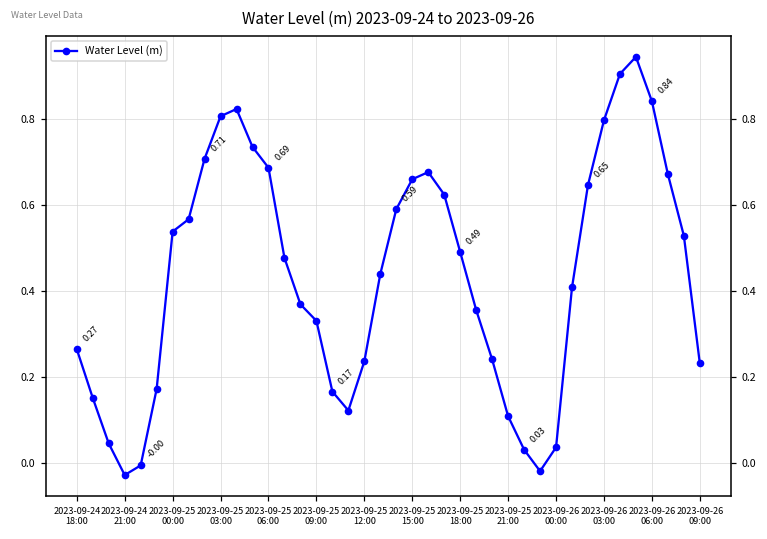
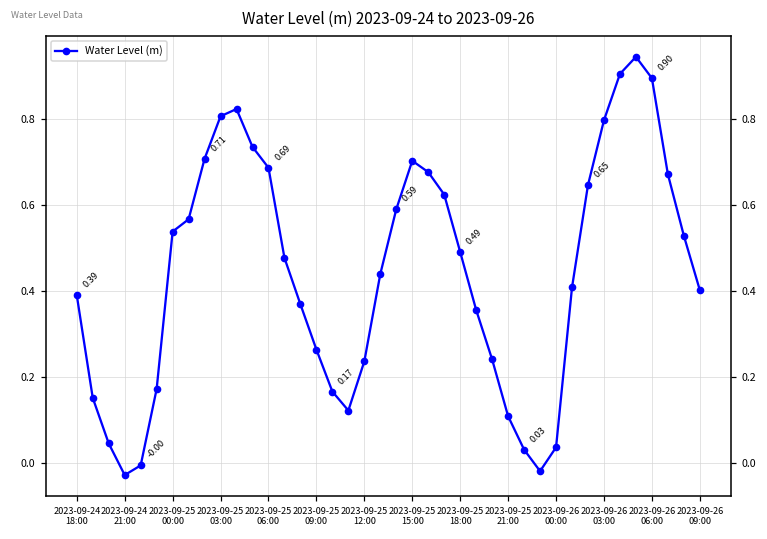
  {
-   "2023-09-24 18:00": 0.27,
+   "2023-09-24 18:00": 0.39,
    "2023-09-25 06:00": 0.69,
-   "2023-09-25 09:00": 0.33,
-   "2023-09-25 15:00": 0.66,
+   "2023-09-25 09:00": 0.26,
+   "2023-09-25 15:00": 0.70,
    "2023-09-25 18:00": 0.49,
-   "2023-09-26 06:00": 0.84,
-   "2023-09-26 09:00": 0.23
+   "2023-09-26 06:00": 0.90,
+   "2023-09-26 09:00": 0.40
  }
